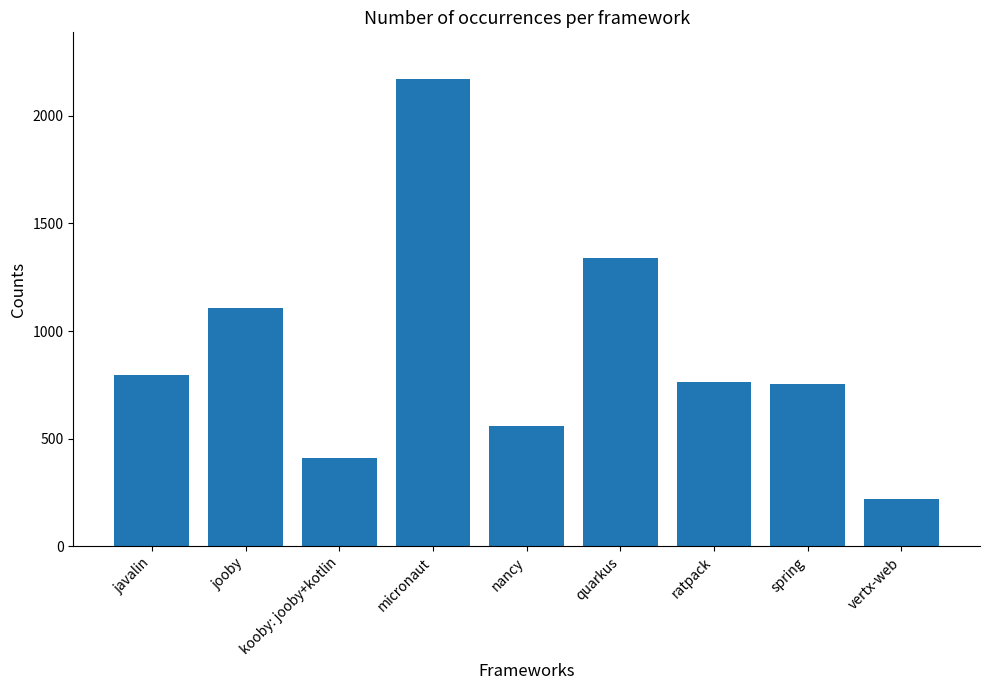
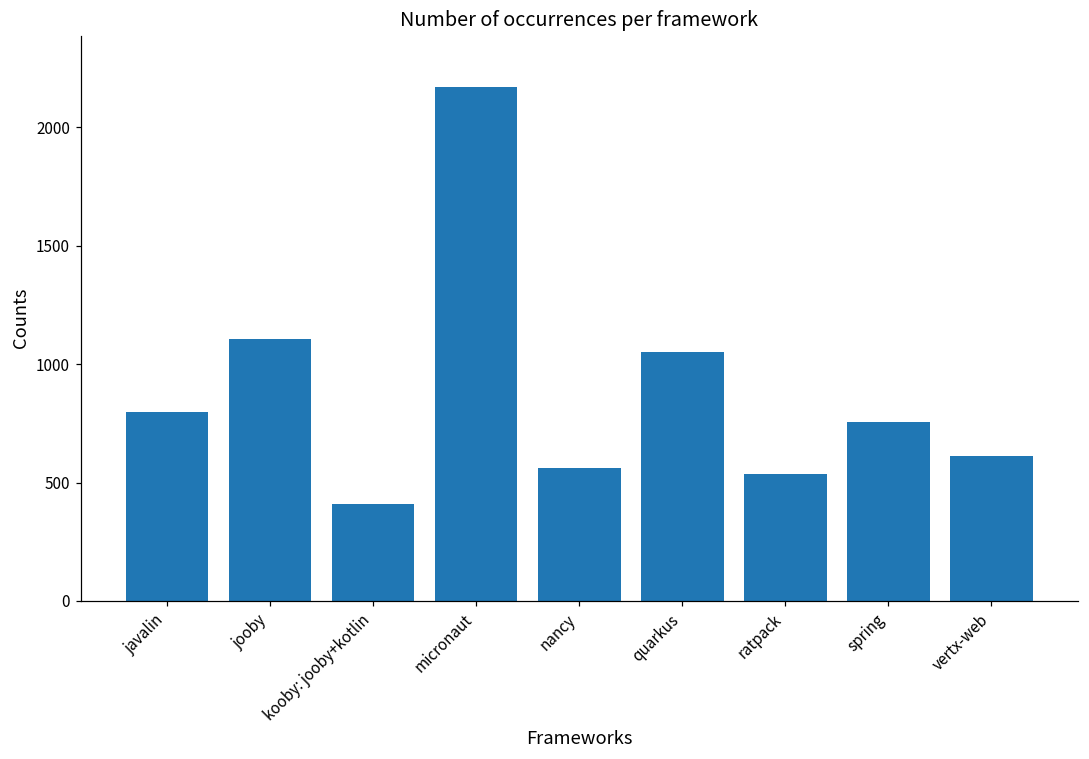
  {
    "javalin": 800,
    "jooby": 1110,
    "kooby: jooby+kotlin": 410,
    "micronaut": 2170,
    "nancy": 560,
-   "quarkus": 1340,
-   "ratpack": 760,
+   "quarkus": 1050,
+   "ratpack": 530,
    "spring": 750,
-   "vertx-web": 220
+   "vertx-web": 610
  }
